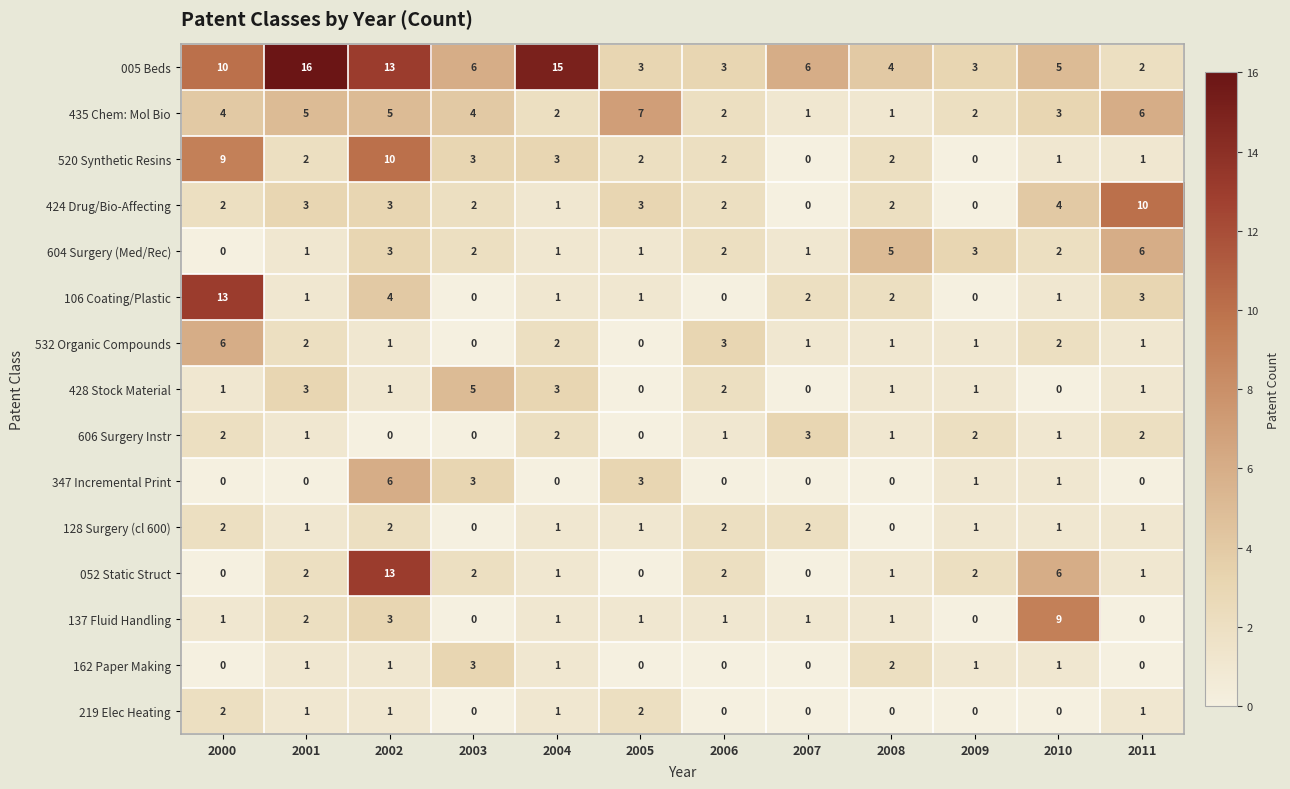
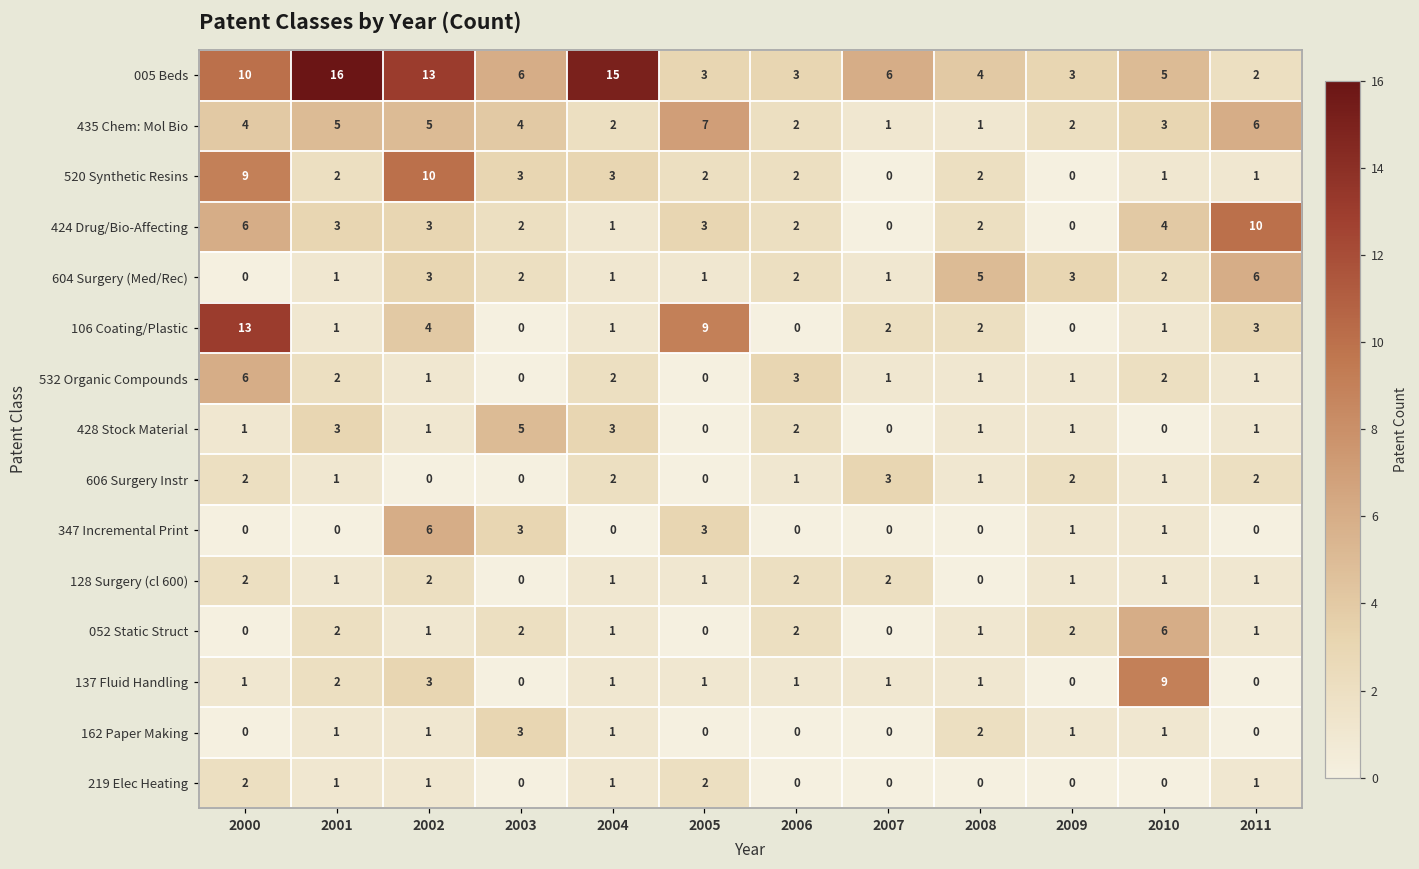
  {
    "005 Beds": {
      "2000": 10,
      "2001": 16,
      "2002": 13,
      "2003": 6,
      "2004": 15,
      "2005": 3,
      "2006": 3,
      "2007": 6,
      "2008": 4,
      "2009": 3,
      "2010": 5,
      "2011": 2
    },
    "435 Chem: Mol Bio": {
      "2000": 4,
      "2001": 5,
      "2002": 5,
      "2003": 4,
      "2004": 2,
      "2005": 7,
      "2006": 2,
      "2007": 1,
      "2008": 1,
      "2009": 2,
      "2010": 3,
      "2011": 6
    },
    "520 Synthetic Resins": {
      "2000": 9,
      "2001": 2,
      "2002": 10,
      "2003": 3,
      "2004": 3,
      "2005": 2,
      "2006": 2,
      "2007": 0,
      "2008": 2,
      "2009": 0,
      "2010": 1,
      "2011": 1
    },
    "424 Drug/Bio-Affecting": {
-     "2000": 2,
+     "2000": 6,
      "2001": 3,
      "2002": 3,
      "2003": 2,
      "2004": 1,
      "2005": 3,
      "2006": 2,
      "2007": 0,
      "2008": 2,
      "2009": 0,
      "2010": 4,
      "2011": 10
    },
    "604 Surgery (Med/Rec)": {
      "2000": 0,
      "2001": 1,
      "2002": 3,
      "2003": 2,
      "2004": 1,
      "2005": 1,
      "2006": 2,
      "2007": 1,
      "2008": 5,
      "2009": 3,
      "2010": 2,
      "2011": 6
    },
    "106 Coating/Plastic": {
      "2000": 13,
      "2001": 1,
      "2002": 4,
      "2003": 0,
      "2004": 1,
-     "2005": 1,
+     "2005": 9,
      "2006": 0,
      "2007": 2,
      "2008": 2,
      "2009": 0,
      "2010": 1,
      "2011": 3
    },
    "532 Organic Compounds": {
      "2000": 6,
      "2001": 2,
      "2002": 1,
      "2003": 0,
      "2004": 2,
      "2005": 0,
      "2006": 3,
      "2007": 1,
      "2008": 1,
      "2009": 1,
      "2010": 2,
      "2011": 1
    },
    "428 Stock Material": {
      "2000": 1,
      "2001": 3,
      "2002": 1,
      "2003": 5,
      "2004": 3,
      "2005": 0,
      "2006": 2,
      "2007": 0,
      "2008": 1,
      "2009": 1,
      "2010": 0,
      "2011": 1
    },
    "606 Surgery Instr": {
      "2000": 2,
      "2001": 1,
      "2002": 0,
      "2003": 0,
      "2004": 2,
      "2005": 0,
      "2006": 1,
      "2007": 3,
      "2008": 1,
      "2009": 2,
      "2010": 1,
      "2011": 2
    },
    "347 Incremental Print": {
      "2000": 0,
      "2001": 0,
      "2002": 6,
      "2003": 3,
      "2004": 0,
      "2005": 3,
      "2006": 0,
      "2007": 0,
      "2008": 0,
      "2009": 1,
      "2010": 1,
      "2011": 0
    },
    "128 Surgery (cl 600)": {
      "2000": 2,
      "2001": 1,
      "2002": 2,
      "2003": 0,
      "2004": 1,
      "2005": 1,
      "2006": 2,
      "2007": 2,
      "2008": 0,
      "2009": 1,
      "2010": 1,
      "2011": 1
    },
    "052 Static Struct": {
      "2000": 0,
      "2001": 2,
-     "2002": 13,
+     "2002": 1,
      "2003": 2,
      "2004": 1,
      "2005": 0,
      "2006": 2,
      "2007": 0,
      "2008": 1,
      "2009": 2,
      "2010": 6,
      "2011": 1
    },
    "137 Fluid Handling": {
      "2000": 1,
      "2001": 2,
      "2002": 3,
      "2003": 0,
      "2004": 1,
      "2005": 1,
      "2006": 1,
      "2007": 1,
      "2008": 1,
      "2009": 0,
      "2010": 9,
      "2011": 0
    },
    "162 Paper Making": {
      "2000": 0,
      "2001": 1,
      "2002": 1,
      "2003": 3,
      "2004": 1,
      "2005": 0,
      "2006": 0,
      "2007": 0,
      "2008": 2,
      "2009": 1,
      "2010": 1,
      "2011": 0
    },
    "219 Elec Heating": {
      "2000": 2,
      "2001": 1,
      "2002": 1,
      "2003": 0,
      "2004": 1,
      "2005": 2,
      "2006": 0,
      "2007": 0,
      "2008": 0,
      "2009": 0,
      "2010": 0,
      "2011": 1
    }
  }
